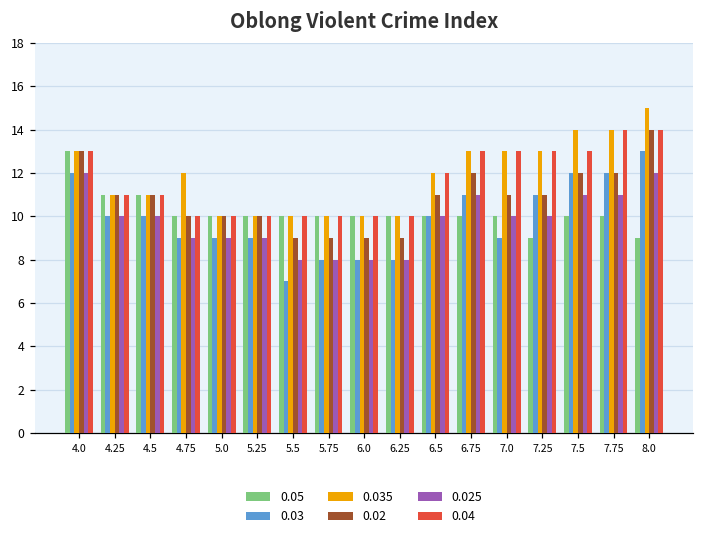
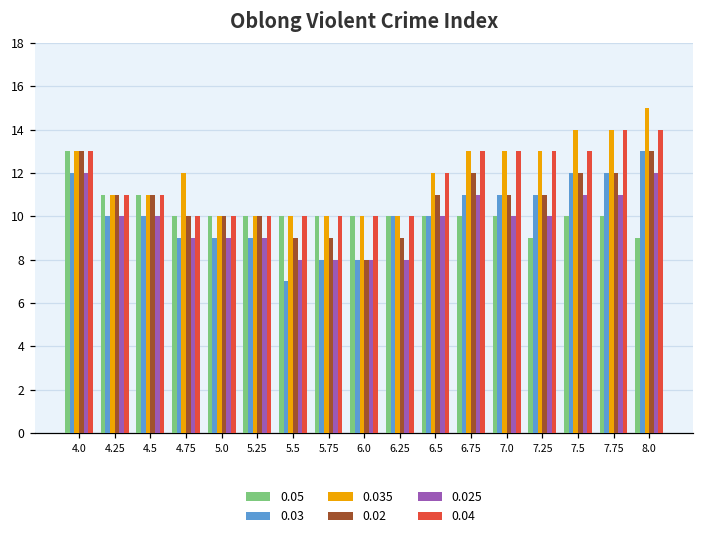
  {
    "0.05": {
      "4.0": 13,
      "4.25": 11,
      "4.5": 11,
      "4.75": 10,
      "5.0": 10,
      "5.25": 10,
      "5.5": 10,
      "5.75": 10,
      "6.0": 10,
      "6.25": 10,
      "6.5": 10,
      "6.75": 10,
      "7.0": 10,
      "7.25": 9,
      "7.5": 10,
      "7.75": 10,
      "8.0": 9
    },
    "0.03": {
      "4.0": 12,
      "4.25": 10,
      "4.5": 10,
      "4.75": 9,
      "5.0": 9,
      "5.25": 9,
      "5.5": 7,
      "5.75": 8,
      "6.0": 8,
-     "6.25": 8,
+     "6.25": 10,
      "6.5": 10,
      "6.75": 11,
-     "7.0": 9,
+     "7.0": 11,
      "7.25": 11,
      "7.5": 12,
      "7.75": 12,
      "8.0": 13
    },
    "0.035": {
      "4.0": 13,
      "4.25": 11,
      "4.5": 11,
      "4.75": 12,
      "5.0": 10,
      "5.25": 10,
      "5.5": 10,
      "5.75": 10,
      "6.0": 10,
      "6.25": 10,
      "6.5": 12,
      "6.75": 13,
      "7.0": 13,
      "7.25": 13,
      "7.5": 14,
      "7.75": 14,
      "8.0": 15
    },
    "0.02": {
      "4.0": 13,
      "4.25": 11,
      "4.5": 11,
      "4.75": 10,
      "5.0": 10,
      "5.25": 10,
      "5.5": 9,
      "5.75": 9,
-     "6.0": 9,
+     "6.0": 8,
      "6.25": 9,
      "6.5": 11,
      "6.75": 12,
      "7.0": 11,
      "7.25": 11,
      "7.5": 12,
      "7.75": 12,
-     "8.0": 14
+     "8.0": 13
    },
    "0.025": {
      "4.0": 12,
      "4.25": 10,
      "4.5": 10,
      "4.75": 9,
      "5.0": 9,
      "5.25": 9,
      "5.5": 8,
      "5.75": 8,
      "6.0": 8,
      "6.25": 8,
      "6.5": 10,
      "6.75": 11,
      "7.0": 10,
      "7.25": 10,
      "7.5": 11,
      "7.75": 11,
      "8.0": 12
    },
    "0.04": {
      "4.0": 13,
      "4.25": 11,
      "4.5": 11,
      "4.75": 10,
      "5.0": 10,
      "5.25": 10,
      "5.5": 10,
      "5.75": 10,
      "6.0": 10,
      "6.25": 10,
      "6.5": 12,
      "6.75": 13,
      "7.0": 13,
      "7.25": 13,
      "7.5": 13,
      "7.75": 14,
      "8.0": 14
    }
  }
